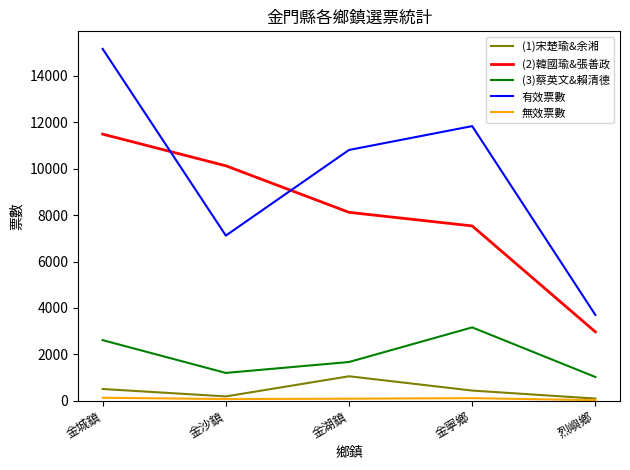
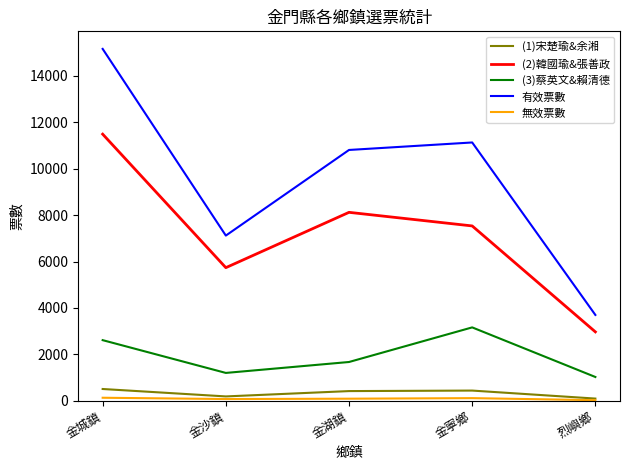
  {
    "(1)宋楚瑜&余湘": {
      "金城鎮": 500,
      "金沙鎮": 200,
-     "金湖鎮": 1100,
+     "金湖鎮": 400,
      "金寧鄉": 400
    },
    "(2)韓國瑜&張善政": {
      "金城鎮": 11500,
-     "金沙鎮": 10100,
+     "金沙鎮": 5700,
      "金湖鎮": 8100,
      "金寧鄉": 7500,
      "烈嶼鄉": 3000
    },
    "(3)蔡英文&賴清德": {
      "金城鎮": 2600,
      "金沙鎮": 1200,
      "金湖鎮": 1700,
      "金寧鄉": 3200,
      "烈嶼鄉": 1000
    },
    "有效票數": {
      "金城鎮": 15200,
      "金沙鎮": 7100,
      "金湖鎮": 10800,
-     "金寧鄉": 11800,
+     "金寧鄉": 11100,
      "烈嶼鄉": 3700
    },
    "無效票數": {
      "金城鎮": 100,
      "金沙鎮": 100,
      "金湖鎮": 100,
      "金寧鄉": 100
    }
  }
